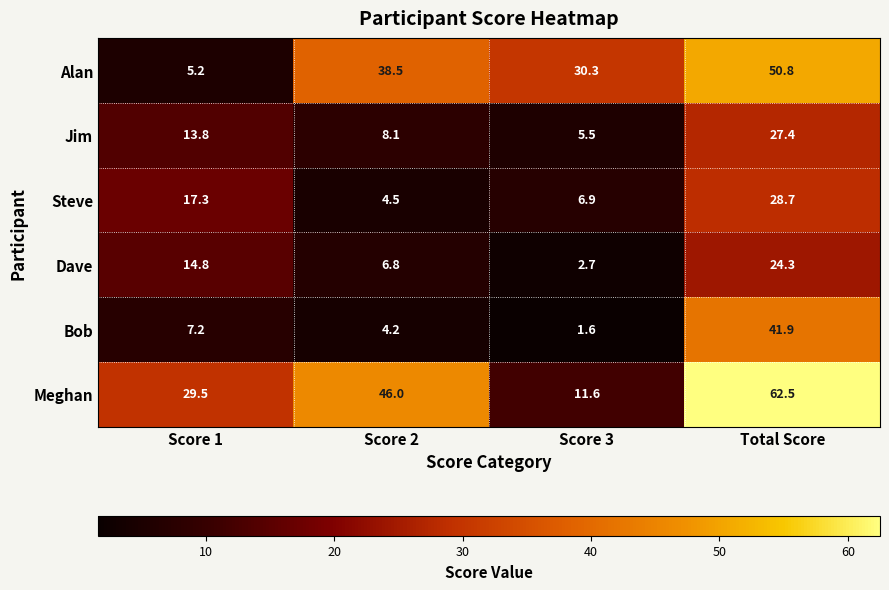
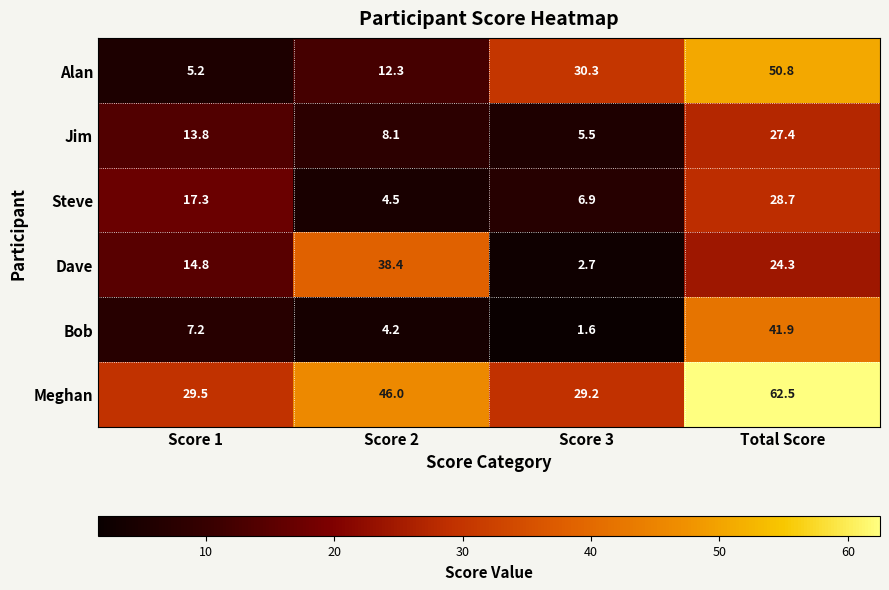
  {
    "Alan": {
      "Score 1": 5.2,
-     "Score 2": 38.5,
+     "Score 2": 12.3,
      "Score 3": 30.3,
      "Total Score": 50.8
    },
    "Jim": {
      "Score 1": 13.8,
      "Score 2": 8.1,
      "Score 3": 5.5,
      "Total Score": 27.4
    },
    "Steve": {
      "Score 1": 17.3,
      "Score 2": 4.5,
      "Score 3": 6.9,
      "Total Score": 28.7
    },
    "Dave": {
      "Score 1": 14.8,
-     "Score 2": 6.8,
+     "Score 2": 38.4,
      "Score 3": 2.7,
      "Total Score": 24.3
    },
    "Bob": {
      "Score 1": 7.2,
      "Score 2": 4.2,
      "Score 3": 1.6,
      "Total Score": 41.9
    },
    "Meghan": {
      "Score 1": 29.5,
      "Score 2": 46.0,
-     "Score 3": 11.6,
+     "Score 3": 29.2,
      "Total Score": 62.5
    }
  }
